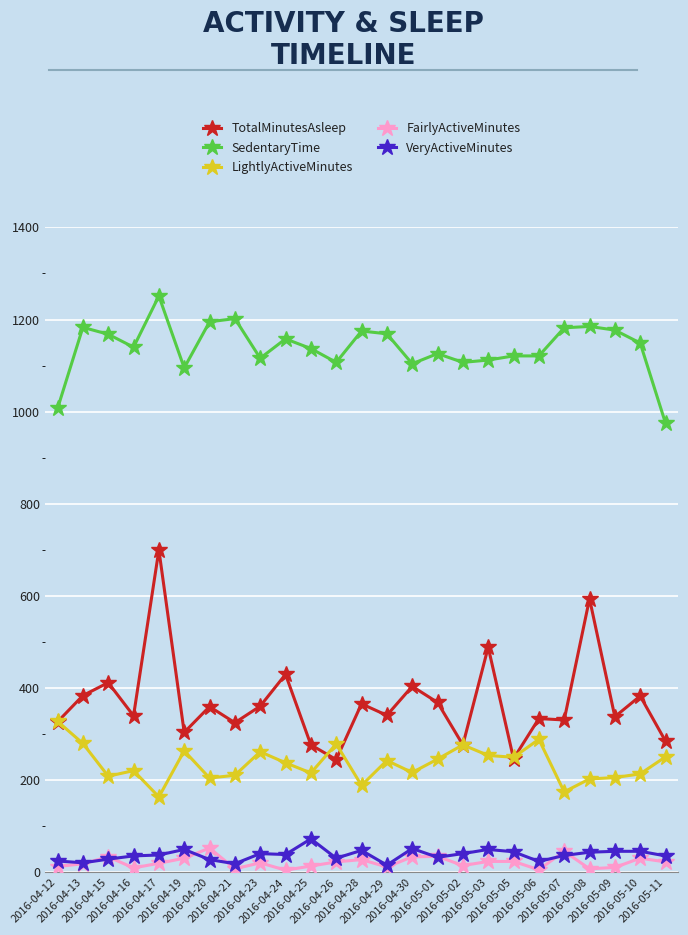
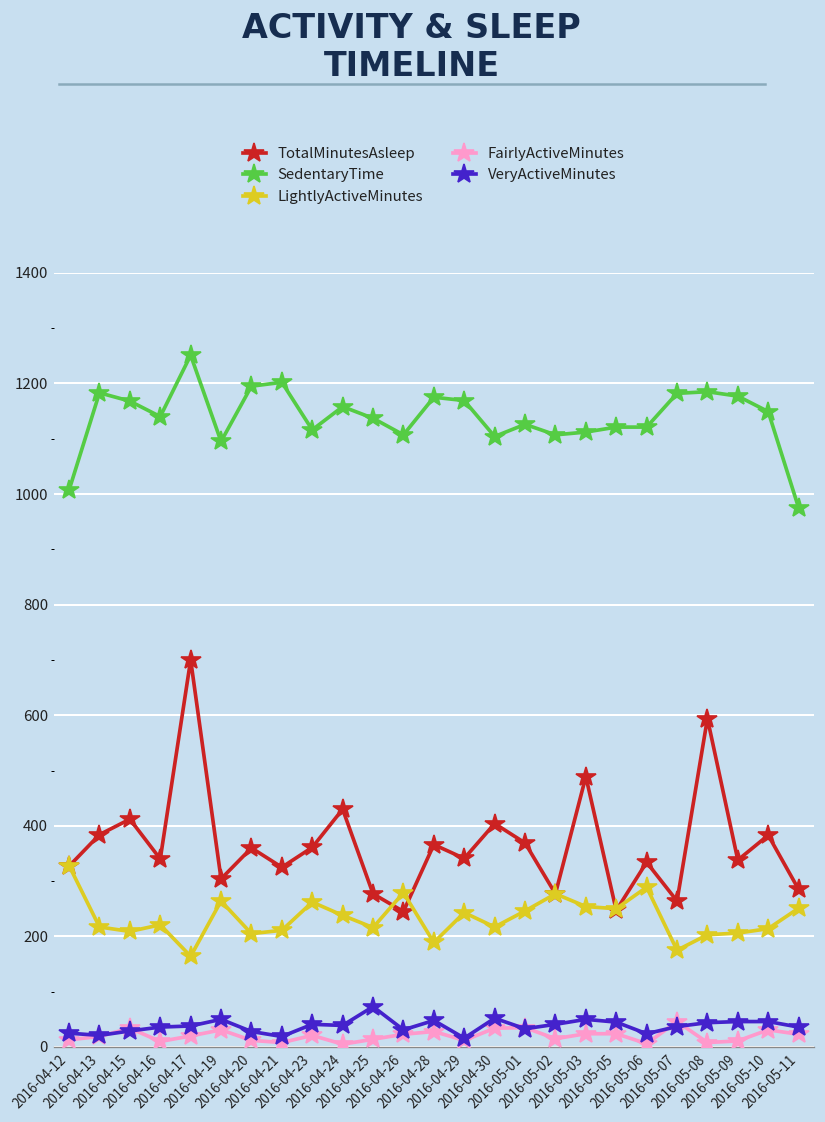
  {
    "TotalMinutesAsleep": {
      "2016-04-13": 380,
      "2016-04-15": 410,
      "2016-04-16": 340,
      "2016-04-17": 700,
      "2016-04-19": 300,
      "2016-04-20": 360,
      "2016-04-21": 330,
      "2016-04-23": 360,
      "2016-04-24": 430,
      "2016-04-25": 280,
      "2016-04-26": 250,
      "2016-04-28": 370,
      "2016-04-29": 340,
      "2016-04-30": 400,
      "2016-05-01": 370,
      "2016-05-03": 490,
      "2016-05-06": 330,
-     "2016-05-07": 330,
+     "2016-05-07": 260,
      "2016-05-08": 590,
      "2016-05-09": 340,
      "2016-05-10": 380,
      "2016-05-11": 290
    },
    "SedentaryTime": {
      "2016-04-12": 1010,
      "2016-04-13": 1180,
      "2016-04-15": 1170,
      "2016-04-16": 1140,
      "2016-04-17": 1250,
      "2016-04-19": 1100,
      "2016-04-20": 1200,
      "2016-04-21": 1200,
      "2016-04-23": 1120,
      "2016-04-24": 1160,
      "2016-04-25": 1140,
      "2016-04-26": 1110,
      "2016-04-28": 1180,
      "2016-04-29": 1170,
      "2016-04-30": 1100,
      "2016-05-01": 1130,
      "2016-05-02": 1110,
      "2016-05-03": 1110,
      "2016-05-05": 1120,
      "2016-05-06": 1120,
      "2016-05-07": 1180,
      "2016-05-08": 1190,
      "2016-05-09": 1180,
      "2016-05-10": 1150,
      "2016-05-11": 980
    },
    "LightlyActiveMinutes": {
-     "2016-04-13": 280,
+     "2016-04-13": 220,
      "2016-04-15": 210,
      "2016-04-16": 220,
      "2016-04-17": 160,
      "2016-04-19": 260,
      "2016-04-20": 210,
      "2016-04-21": 210,
      "2016-04-23": 260,
      "2016-04-24": 240,
      "2016-04-25": 220,
      "2016-04-26": 280,
      "2016-04-28": 190,
      "2016-04-29": 240,
      "2016-04-30": 220,
      "2016-05-01": 250,
      "2016-05-03": 250,
      "2016-05-06": 290,
      "2016-05-07": 180,
      "2016-05-08": 200,
      "2016-05-09": 210,
      "2016-05-10": 210,
      "2016-05-11": 250
    },
    "FairlyActiveMinutes": {
      "2016-04-12": 10,
      "2016-04-16": 10,
      "2016-04-17": 20,
      "2016-04-19": 30,
-     "2016-04-20": 50,
+     "2016-04-20": 10,
      "2016-04-21": 10,
      "2016-04-23": 20,
      "2016-04-24": 10,
      "2016-04-25": 10,
      "2016-04-26": 20,
      "2016-04-28": 30,
      "2016-04-30": 30,
      "2016-05-02": 20,
      "2016-05-03": 20,
      "2016-05-05": 20,
      "2016-05-06": 10,
      "2016-05-07": 50,
      "2016-05-08": 10,
      "2016-05-09": 10,
      "2016-05-10": 30,
      "2016-05-11": 20
    },
    "VeryActiveMinutes": {
      "2016-04-12": 30,
      "2016-04-16": 40,
      "2016-04-17": 40,
      "2016-04-19": 50,
      "2016-04-20": 30,
      "2016-04-21": 20,
      "2016-04-23": 40,
      "2016-04-24": 40,
      "2016-04-25": 70,
      "2016-04-26": 30,
      "2016-04-28": 50,
      "2016-04-30": 50,
      "2016-05-02": 40,
      "2016-05-03": 50,
      "2016-05-05": 50,
      "2016-05-06": 20,
      "2016-05-07": 40,
      "2016-05-08": 40,
      "2016-05-09": 50,
      "2016-05-10": 50,
      "2016-05-11": 40
    }
  }
